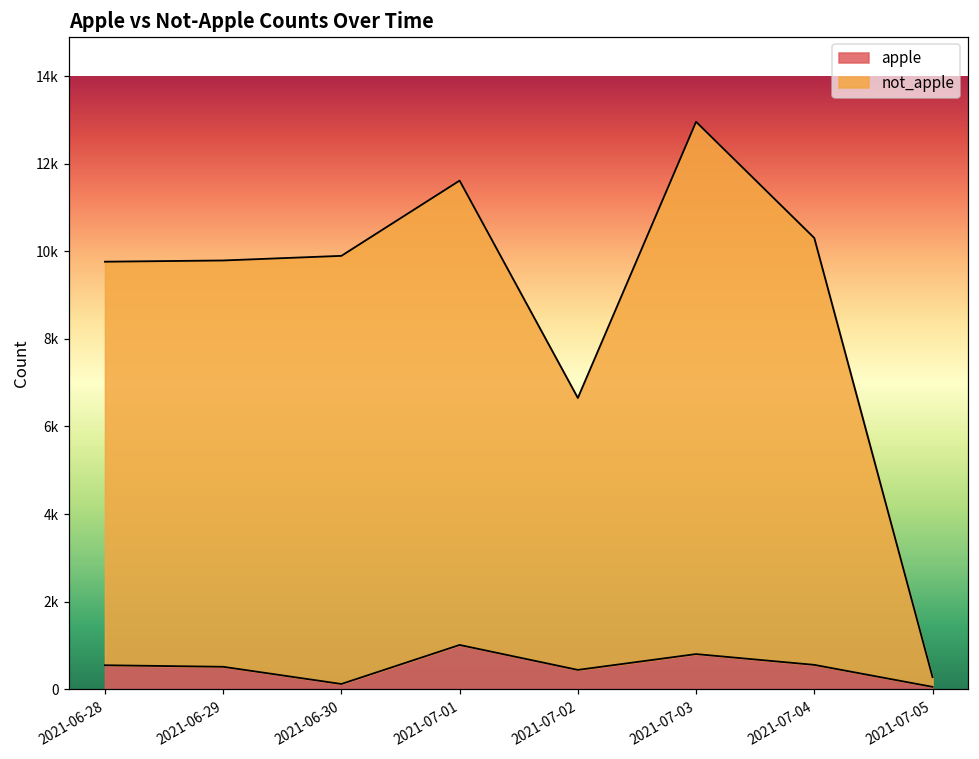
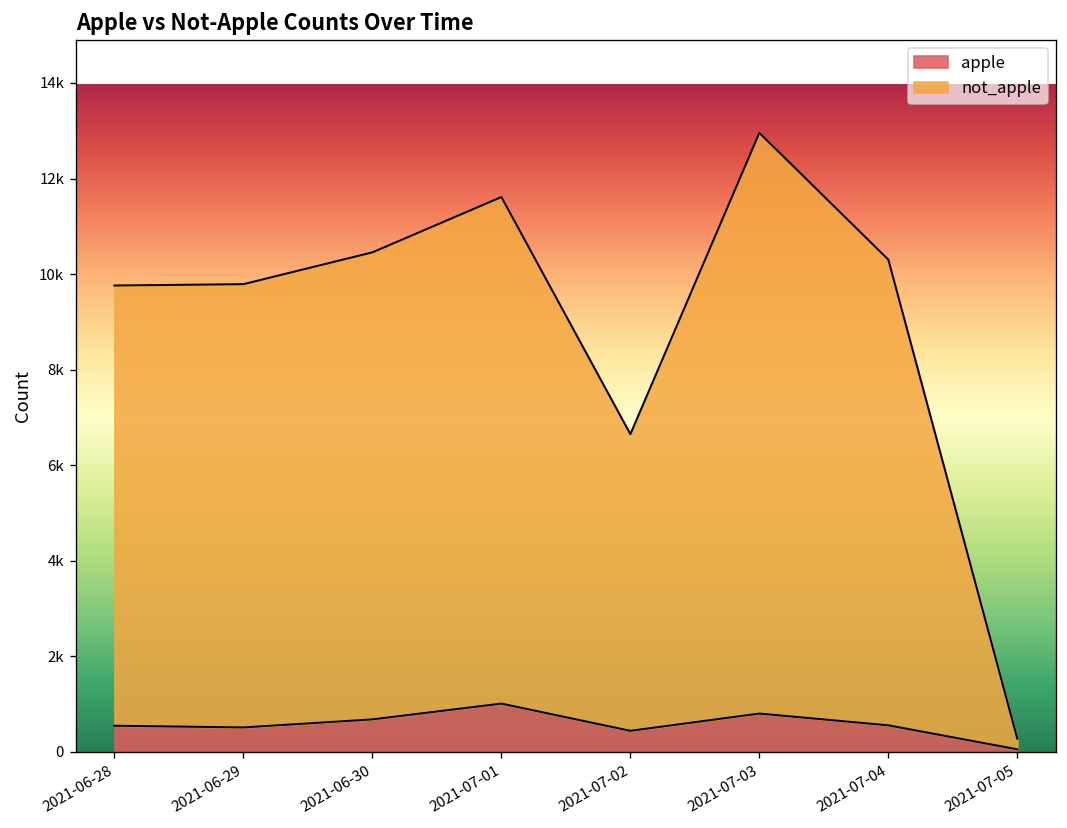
  {
    "apple": {
      "2021-06-28": 500,
      "2021-06-29": 500,
-     "2021-06-30": 100,
+     "2021-06-30": 700,
      "2021-07-01": 1000,
      "2021-07-02": 400,
      "2021-07-03": 800,
      "2021-07-04": 600,
      "2021-07-05": 100
    },
    "not_apple": {
      "2021-06-28": 9200,
      "2021-06-29": 9300,
      "2021-06-30": 9800,
      "2021-07-01": 10600,
      "2021-07-02": 6200,
      "2021-07-03": 12200,
      "2021-07-04": 9700,
      "2021-07-05": 200
    }
  }
